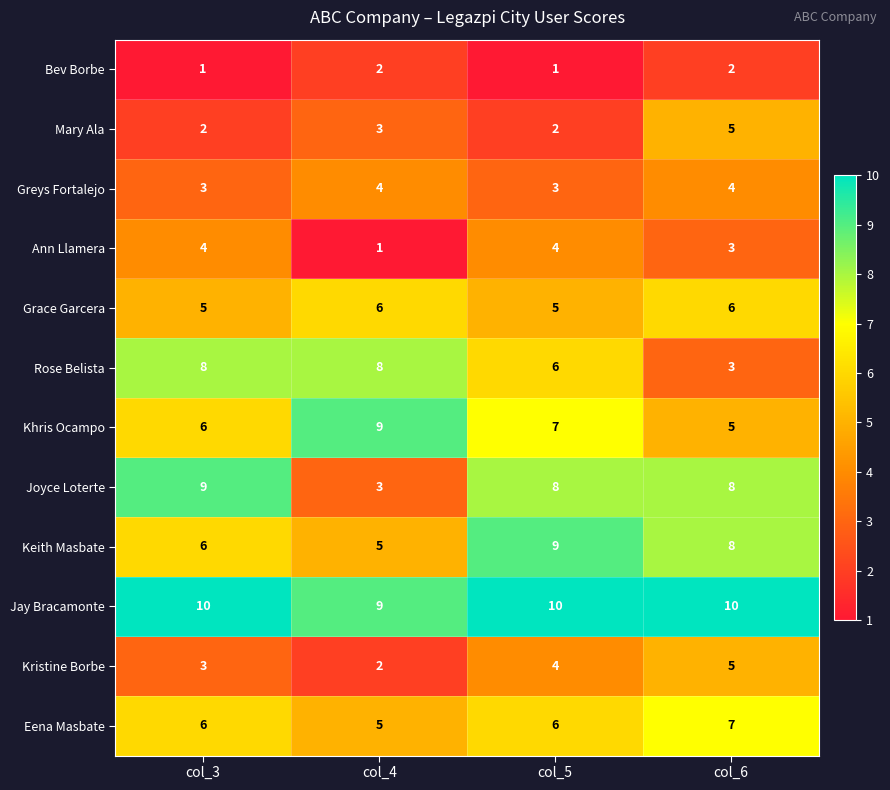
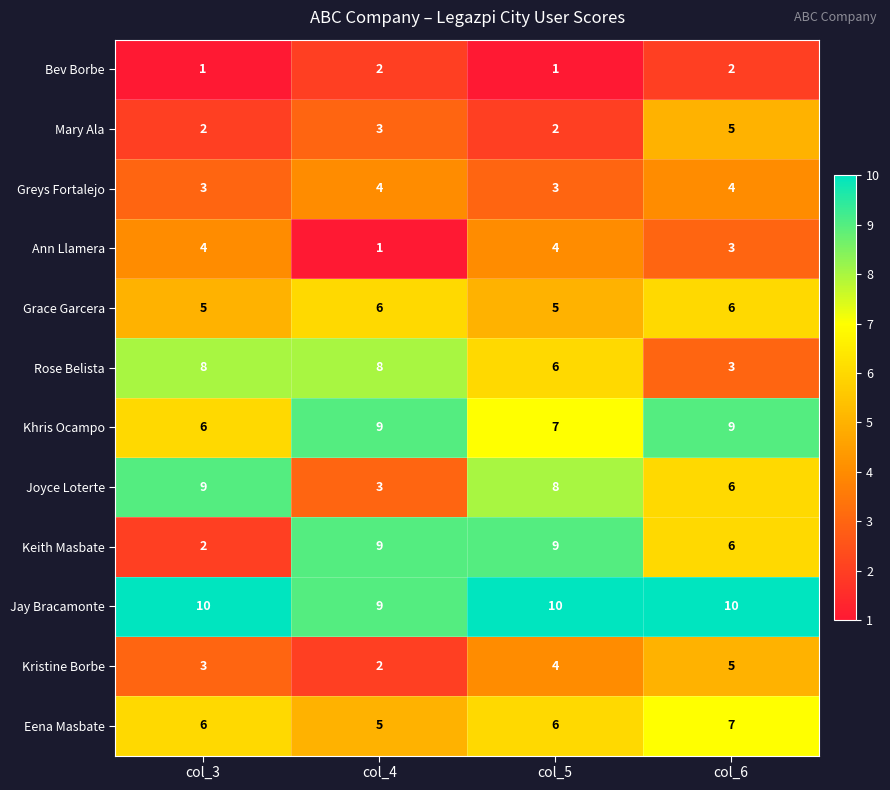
  {
    "Bev Borbe": {
      "col_3": 1,
      "col_4": 2,
      "col_5": 1,
      "col_6": 2
    },
    "Mary Ala": {
      "col_3": 2,
      "col_4": 3,
      "col_5": 2,
      "col_6": 5
    },
    "Greys Fortalejo": {
      "col_3": 3,
      "col_4": 4,
      "col_5": 3,
      "col_6": 4
    },
    "Ann Llamera": {
      "col_3": 4,
      "col_4": 1,
      "col_5": 4,
      "col_6": 3
    },
    "Grace Garcera": {
      "col_3": 5,
      "col_4": 6,
      "col_5": 5,
      "col_6": 6
    },
    "Rose Belista": {
      "col_3": 8,
      "col_4": 8,
      "col_5": 6,
      "col_6": 3
    },
    "Khris Ocampo": {
      "col_3": 6,
      "col_4": 9,
      "col_5": 7,
-     "col_6": 5
+     "col_6": 9
    },
    "Joyce Loterte": {
      "col_3": 9,
      "col_4": 3,
      "col_5": 8,
-     "col_6": 8
+     "col_6": 6
    },
    "Keith Masbate": {
-     "col_3": 6,
-     "col_4": 5,
+     "col_3": 2,
+     "col_4": 9,
      "col_5": 9,
-     "col_6": 8
+     "col_6": 6
    },
    "Jay Bracamonte": {
      "col_3": 10,
      "col_4": 9,
      "col_5": 10,
      "col_6": 10
    },
    "Kristine Borbe": {
      "col_3": 3,
      "col_4": 2,
      "col_5": 4,
      "col_6": 5
    },
    "Eena Masbate": {
      "col_3": 6,
      "col_4": 5,
      "col_5": 6,
      "col_6": 7
    }
  }
